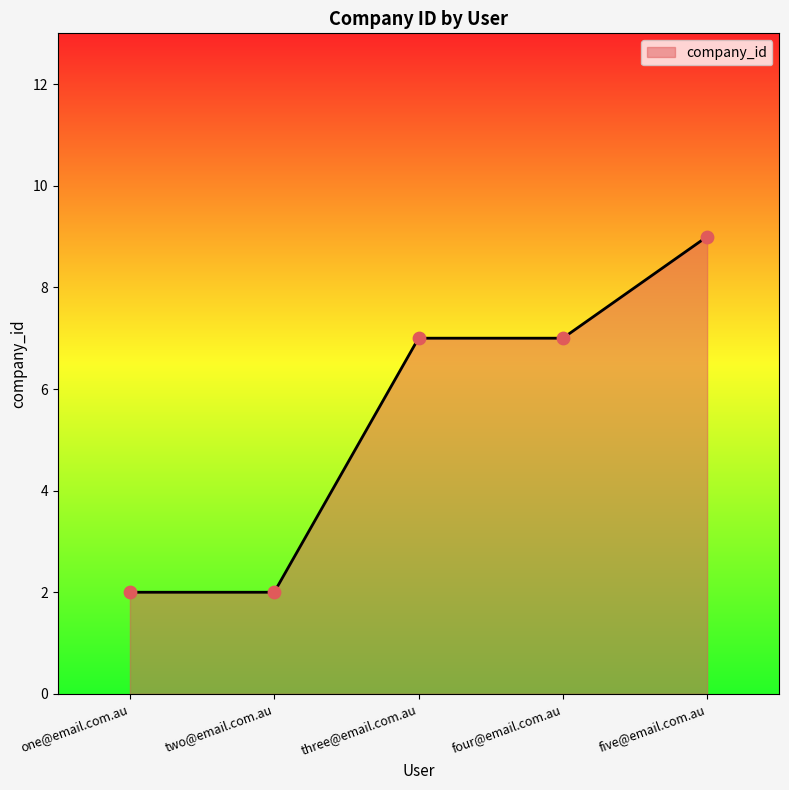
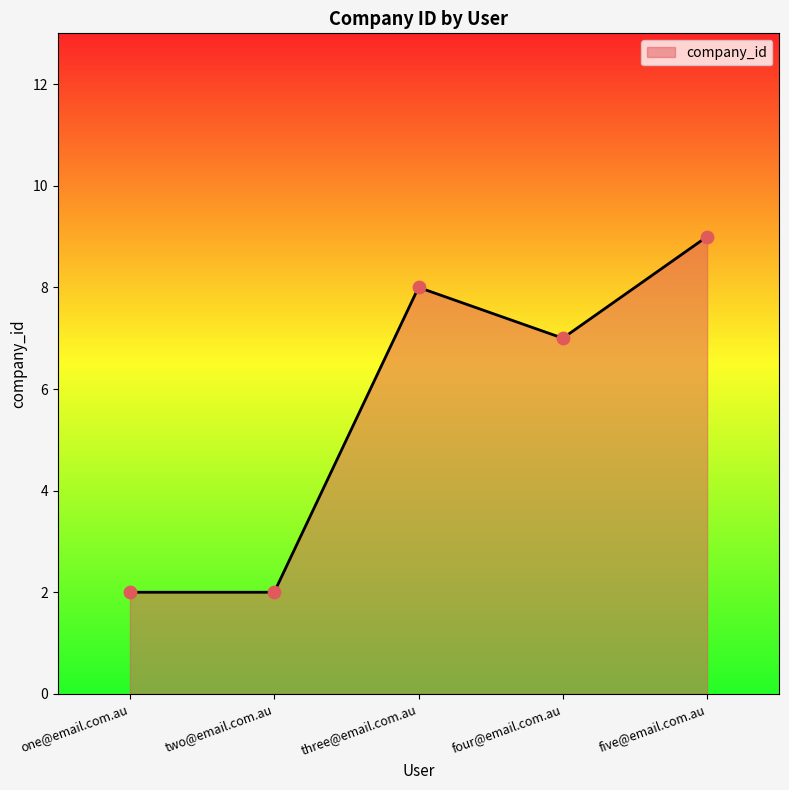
  {
    "one@email.com.au": 2,
    "two@email.com.au": 2,
-   "three@email.com.au": 7,
+   "three@email.com.au": 8,
    "four@email.com.au": 7,
    "five@email.com.au": 9
  }
